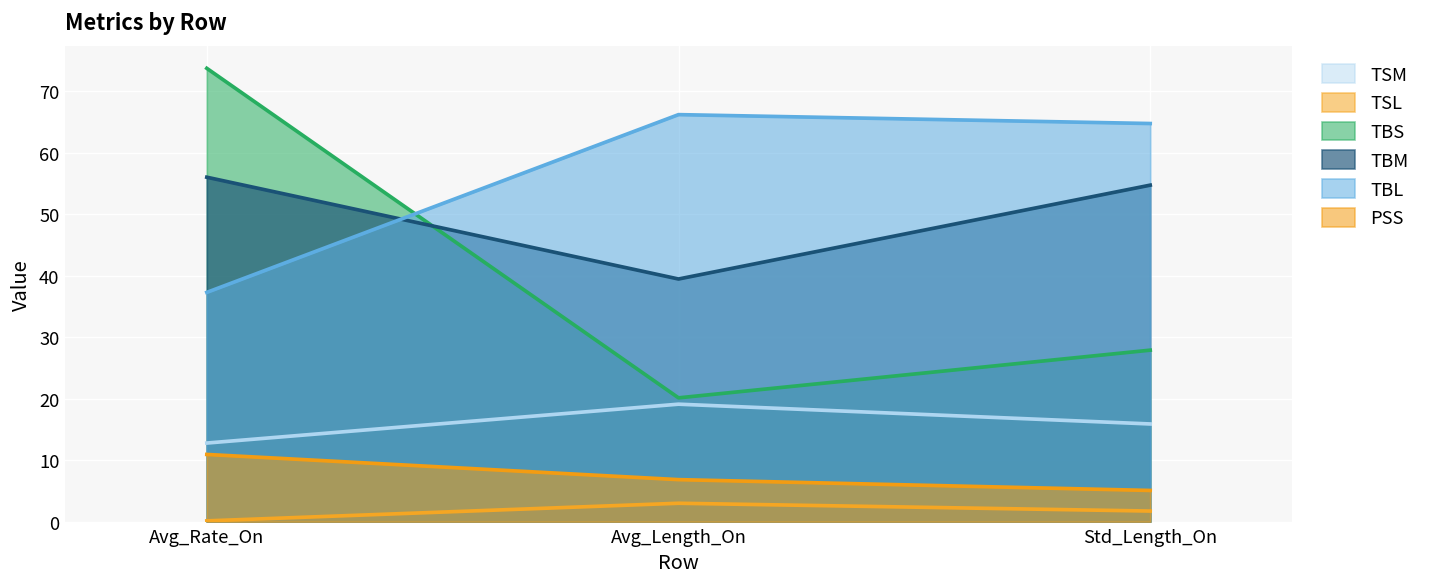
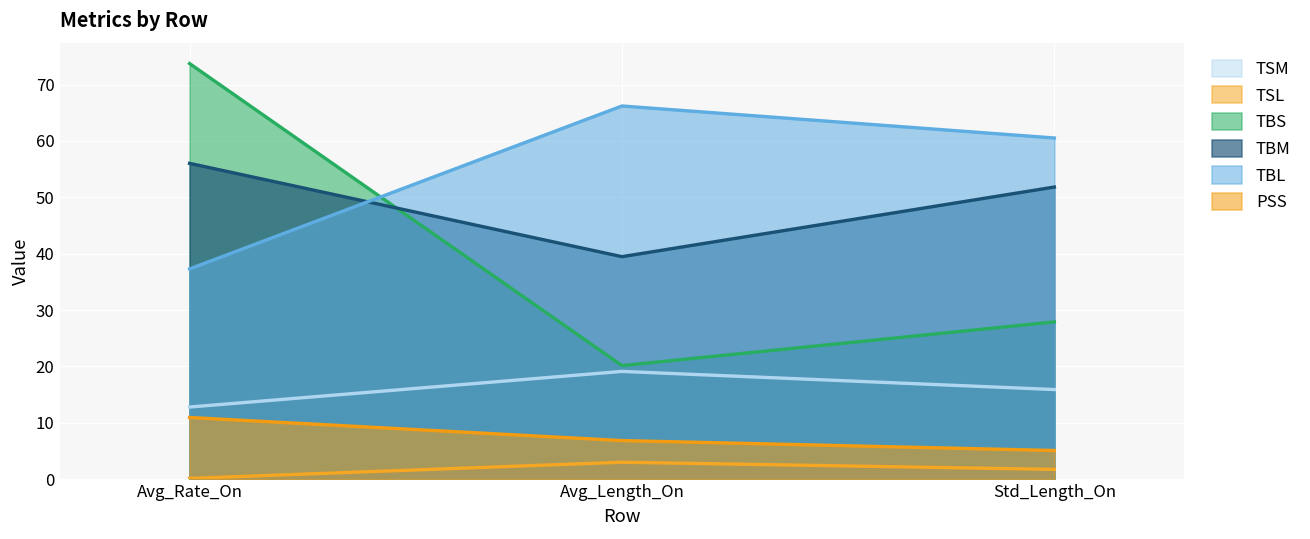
  {
    "TSM": {
      "Avg_Rate_On": 13,
      "Avg_Length_On": 19,
      "Std_Length_On": 16
    },
    "TBS": {
      "Avg_Rate_On": 74,
      "Avg_Length_On": 20,
      "Std_Length_On": 28
    },
    "TBM": {
      "Avg_Rate_On": 56,
      "Avg_Length_On": 39,
-     "Std_Length_On": 55
+     "Std_Length_On": 52
    },
    "TBL": {
      "Avg_Rate_On": 37,
      "Avg_Length_On": 66,
-     "Std_Length_On": 65
+     "Std_Length_On": 61
    }
  }
